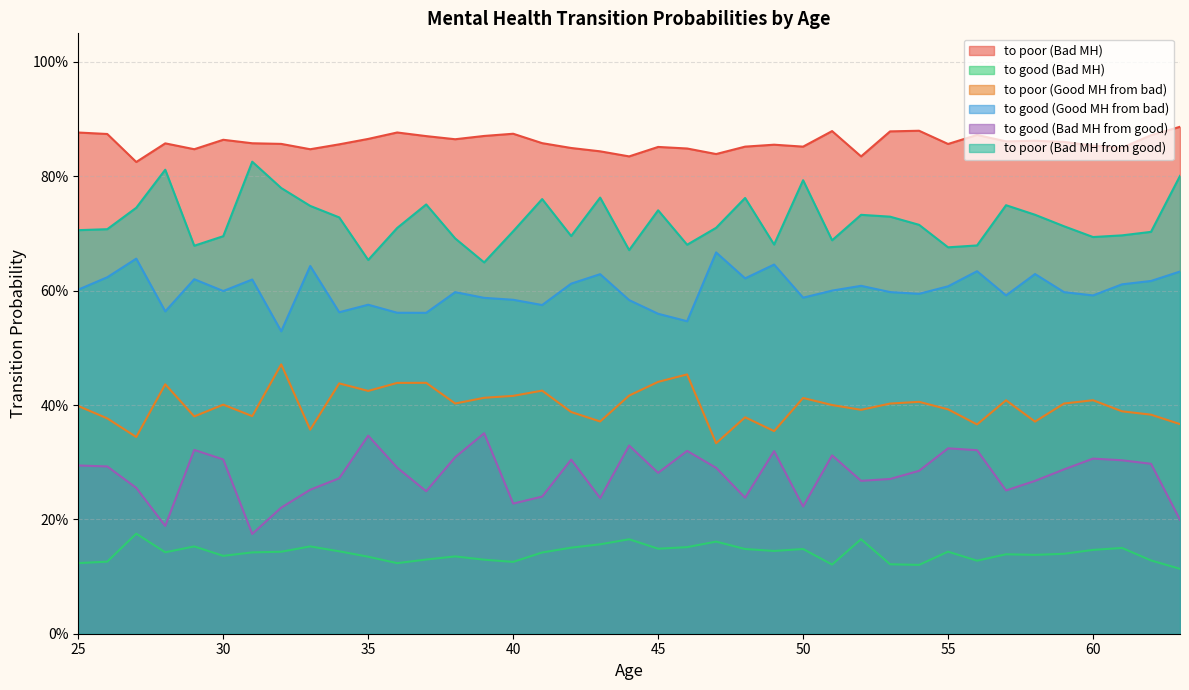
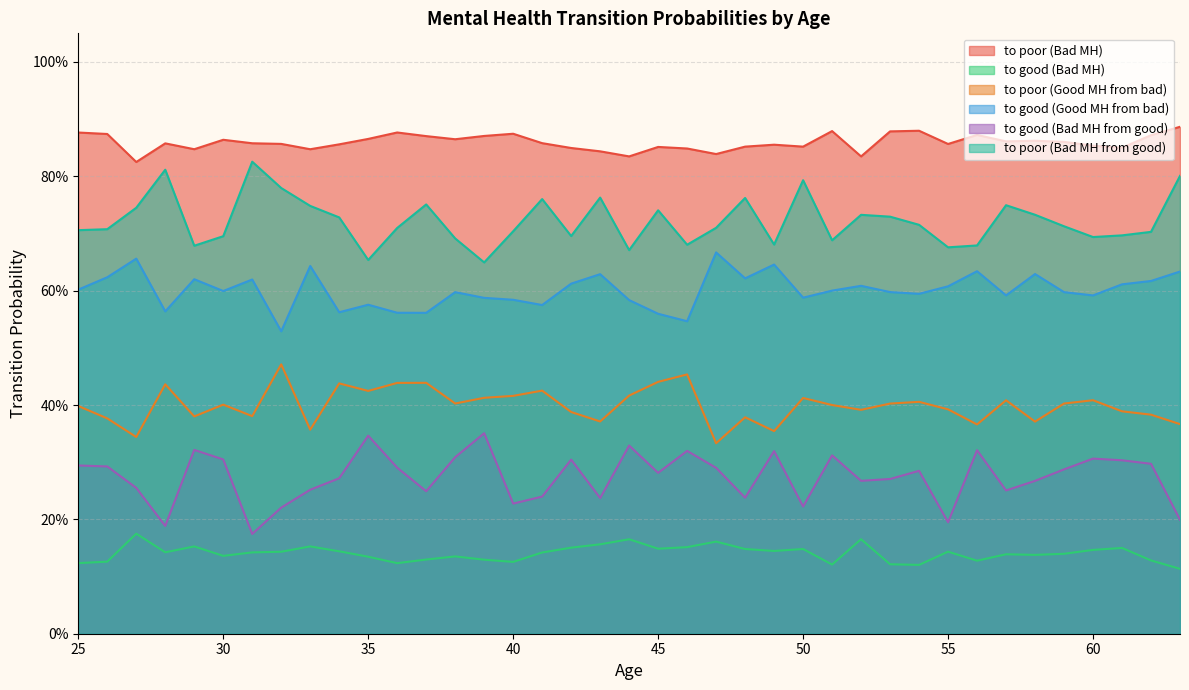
  {
    "to good (Good MH from bad)": {
      "25": "60%",
      "30": "60%",
      "35": "58%",
      "40": "58%",
      "45": "56%",
      "50": "59%",
      "55": "61%",
      "60": "59%"
    },
    "to good (Bad MH from good)": {
      "25": "29%",
      "30": "30%",
      "35": "35%",
      "40": "23%",
      "45": "28%",
      "50": "22%",
-     "55": "32%",
+     "55": "19%",
      "60": "31%"
    }
  }
